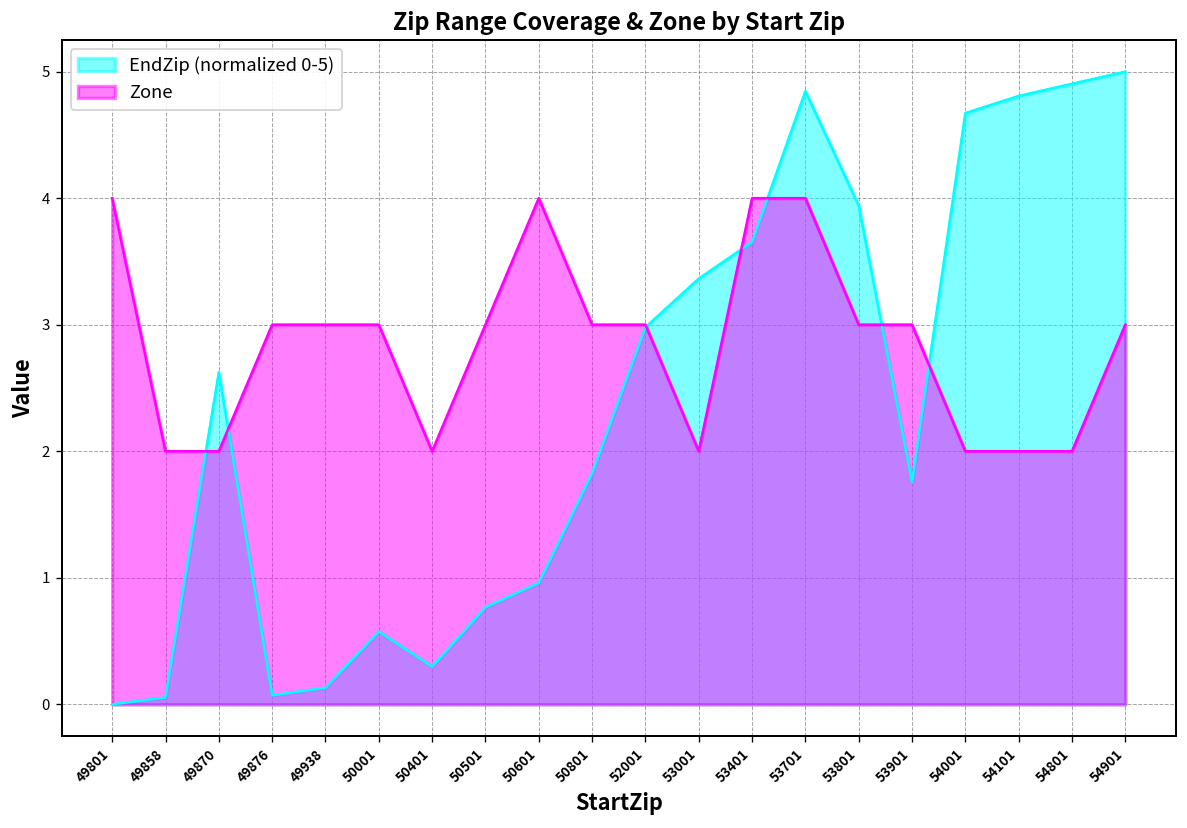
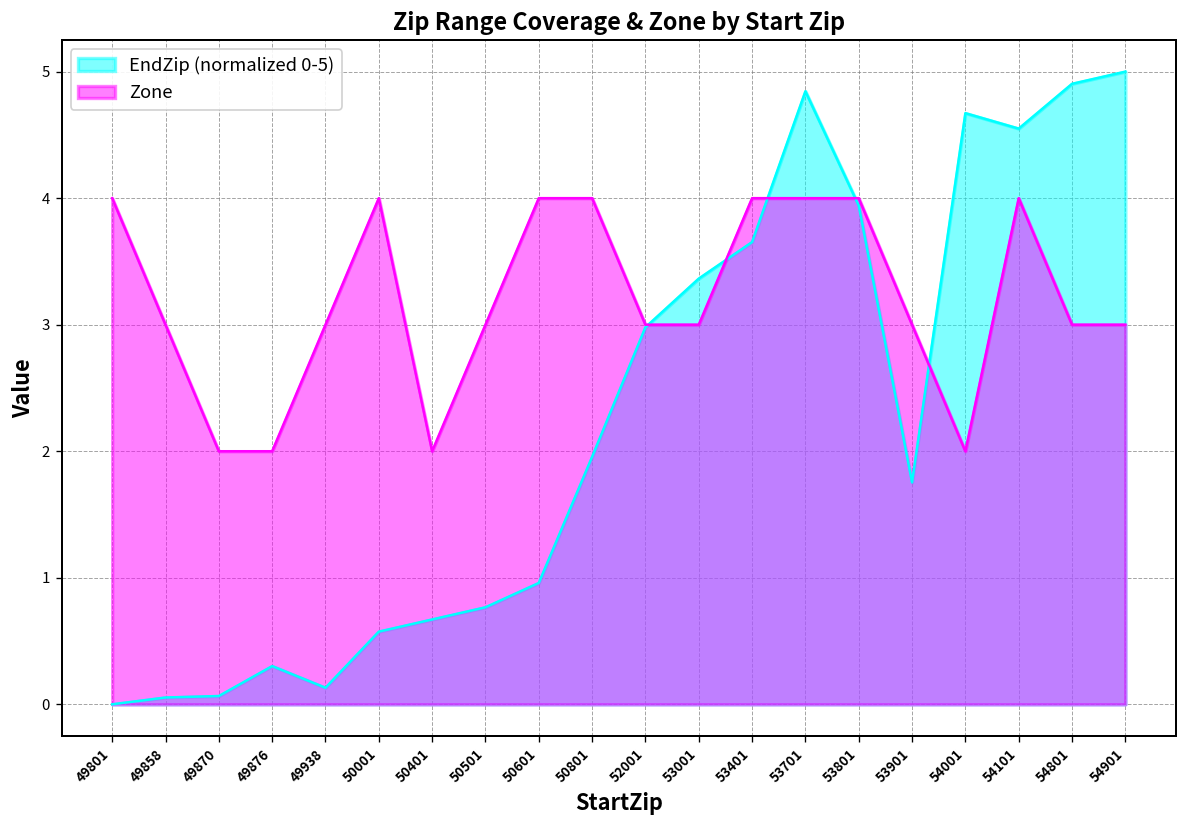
  {
    "EndZip (normalized 0-5)": {
      "49801": 0.00,
      "49858": 0.05,
-     "49870": 2.62,
-     "49876": 0.07,
+     "49870": 0.07,
+     "49876": 0.30,
      "49938": 0.13,
      "50001": 0.57,
-     "50401": 0.30,
+     "50401": 0.67,
      "50501": 0.77,
      "50601": 0.96,
-     "50801": 1.83,
+     "50801": 1.96,
      "53001": 3.36,
      "53401": 3.65,
      "53701": 4.85,
      "53801": 3.94,
      "53901": 1.75,
      "54001": 4.67,
-     "54101": 4.81,
+     "54101": 4.55,
      "54801": 4.90,
      "54901": 5.00
    },
    "Zone": {
      "49801": 4,
-     "49858": 2,
+     "49858": 3,
      "49870": 2,
-     "49876": 3,
+     "49876": 2,
      "49938": 3,
-     "50001": 3,
+     "50001": 4,
      "50401": 2,
      "50501": 3,
      "50601": 4,
-     "50801": 3,
-     "53001": 2,
+     "50801": 4,
+     "53001": 3,
      "53401": 4,
      "53701": 4,
-     "53801": 3,
+     "53801": 4,
      "53901": 3,
      "54001": 2,
-     "54101": 2,
-     "54801": 2,
+     "54101": 4,
+     "54801": 3,
      "54901": 3
    }
  }
